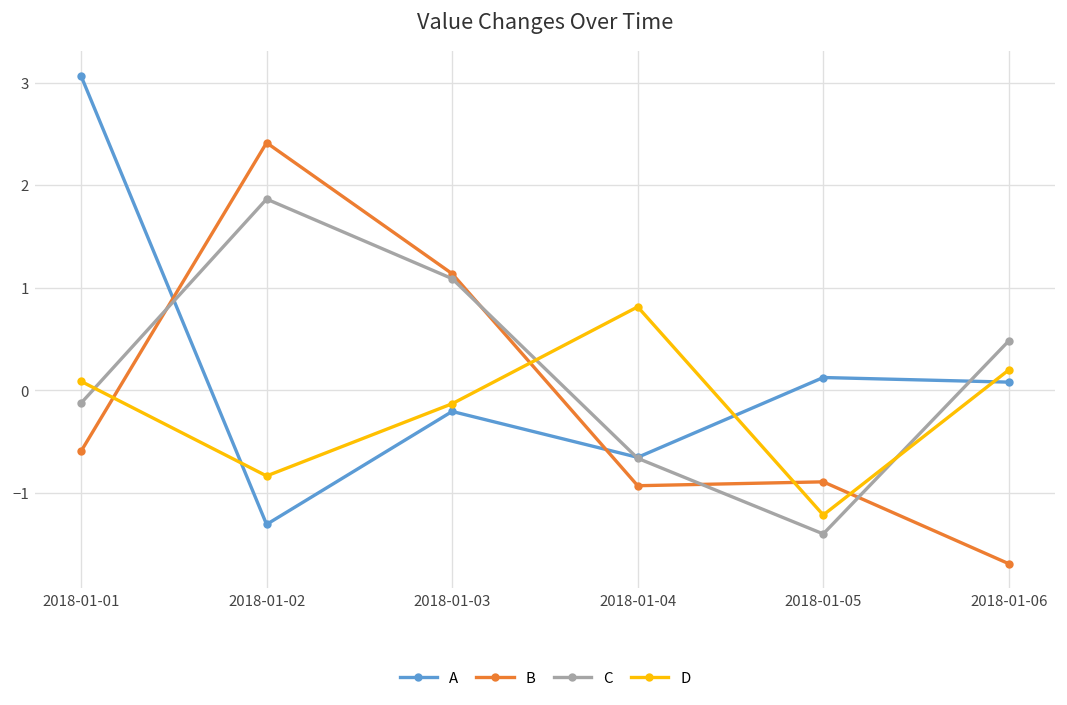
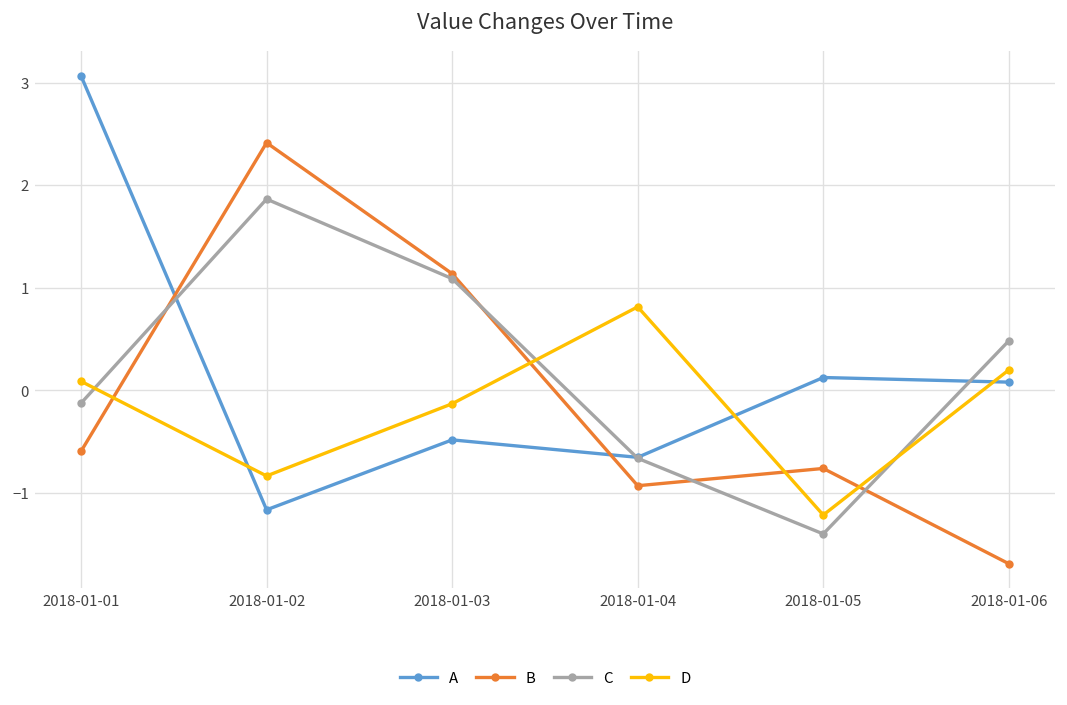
  {
    "A": {
      "2018-01-01": 3.1,
-     "2018-01-02": -1.3,
-     "2018-01-03": -0.2,
+     "2018-01-02": -1.2,
+     "2018-01-03": -0.5,
      "2018-01-05": 0.1,
      "2018-01-06": 0.1
    },
    "B": {
      "2018-01-01": -0.6,
      "2018-01-02": 2.4,
      "2018-01-03": 1.1,
      "2018-01-04": -0.9,
-     "2018-01-05": -0.9,
+     "2018-01-05": -0.8,
      "2018-01-06": -1.7
    },
    "C": {
      "2018-01-01": -0.1,
      "2018-01-02": 1.9,
      "2018-01-03": 1.1,
      "2018-01-05": -1.4,
      "2018-01-06": 0.5
    },
    "D": {
      "2018-01-01": 0.1,
      "2018-01-02": -0.8,
      "2018-01-03": -0.1,
      "2018-01-04": 0.8,
      "2018-01-05": -1.2,
      "2018-01-06": 0.2
    }
  }
